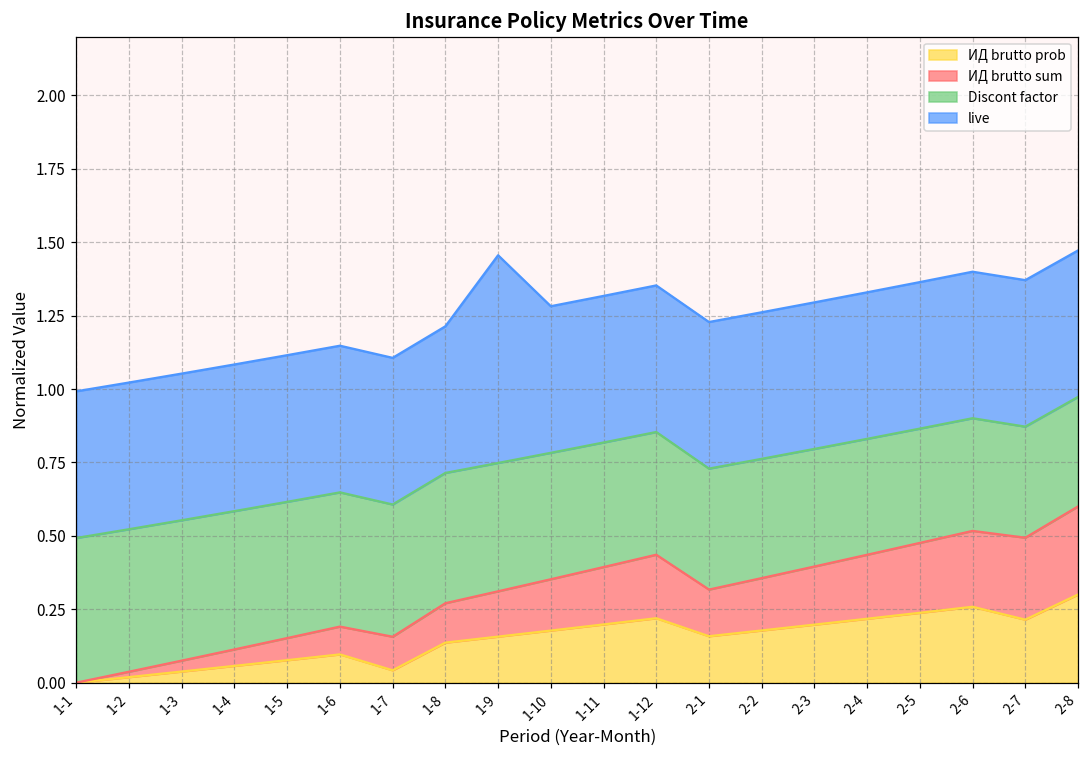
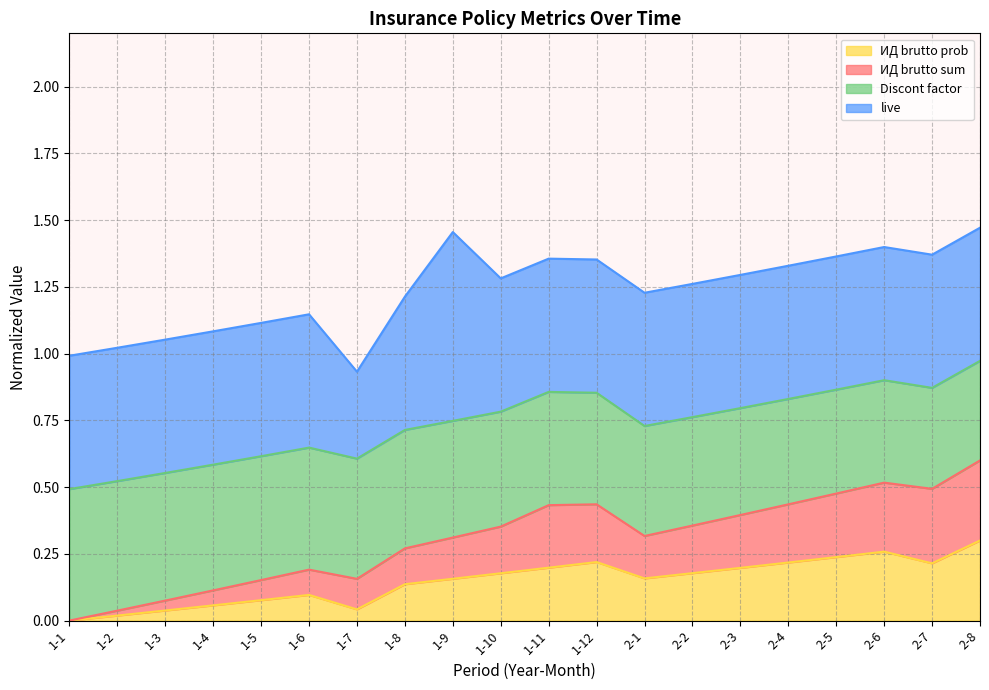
  {
    "ИД brutto prob": {
      "1-2": 0.02,
      "1-3": 0.04,
      "1-4": 0.06,
      "1-5": 0.08,
      "1-6": 0.10,
      "1-7": 0.04,
      "1-8": 0.14,
      "1-9": 0.16,
      "1-10": 0.18,
      "1-11": 0.20,
      "1-12": 0.22,
      "2-1": 0.16,
      "2-2": 0.18,
      "2-3": 0.20,
      "2-4": 0.22,
      "2-5": 0.24,
      "2-6": 0.26,
      "2-7": 0.21,
      "2-8": 0.30
    },
    "ИД brutto sum": {
      "1-2": 0.02,
      "1-3": 0.04,
      "1-4": 0.06,
      "1-5": 0.08,
      "1-6": 0.09,
      "1-7": 0.11,
      "1-8": 0.13,
      "1-9": 0.15,
      "1-10": 0.17,
-     "1-11": 0.20,
+     "1-11": 0.23,
      "1-12": 0.22,
      "2-1": 0.16,
      "2-2": 0.18,
      "2-3": 0.20,
      "2-4": 0.22,
      "2-5": 0.24,
      "2-6": 0.26,
      "2-7": 0.28,
      "2-8": 0.30
    },
    "Discont factor": {
      "1-1": 0.49,
      "1-2": 0.49,
      "1-3": 0.48,
      "1-4": 0.47,
      "1-5": 0.46,
      "1-6": 0.46,
      "1-7": 0.45,
      "1-8": 0.44,
      "1-9": 0.44,
      "1-10": 0.43,
      "1-11": 0.42,
      "1-12": 0.42,
      "2-1": 0.41,
      "2-2": 0.41,
      "2-3": 0.40,
      "2-4": 0.39,
      "2-5": 0.39,
      "2-6": 0.38,
      "2-7": 0.38,
      "2-8": 0.37
    },
    "live": {
      "1-1": 0.50,
      "1-2": 0.50,
      "1-3": 0.50,
      "1-4": 0.50,
      "1-5": 0.50,
      "1-6": 0.50,
-     "1-7": 0.50,
+     "1-7": 0.33,
      "1-8": 0.50,
      "1-9": 0.71,
      "1-10": 0.50,
      "1-11": 0.50,
      "1-12": 0.50,
      "2-1": 0.50,
      "2-2": 0.50,
      "2-3": 0.50,
      "2-4": 0.50,
      "2-5": 0.50,
      "2-6": 0.50,
      "2-7": 0.50,
      "2-8": 0.50
    }
  }
